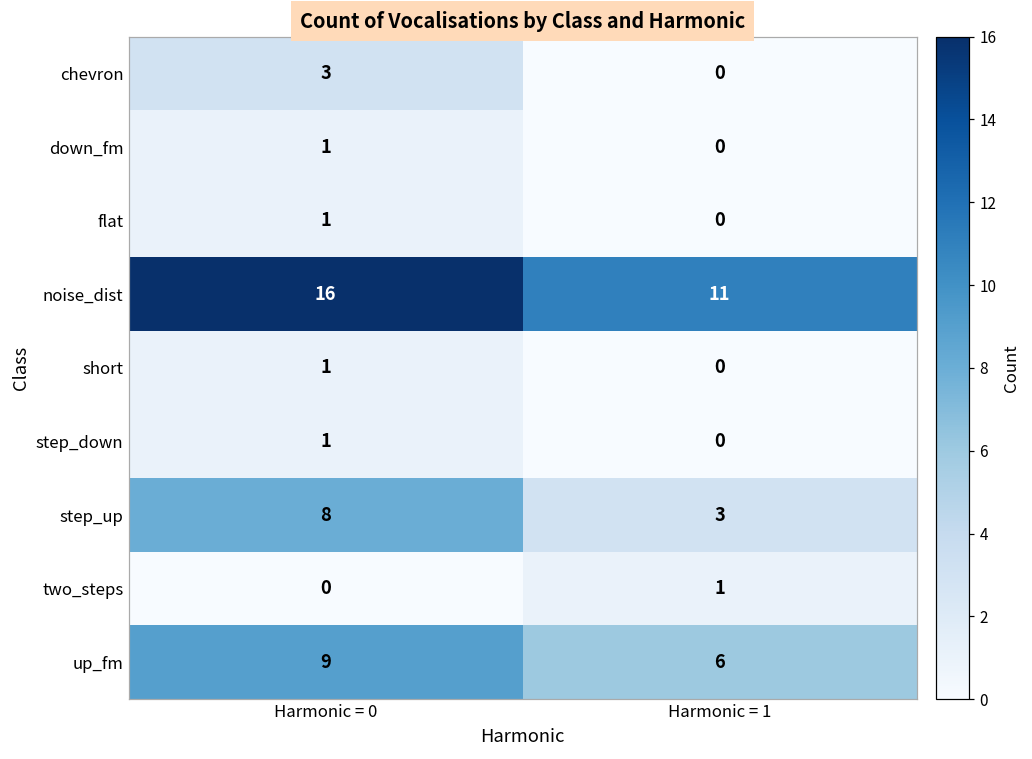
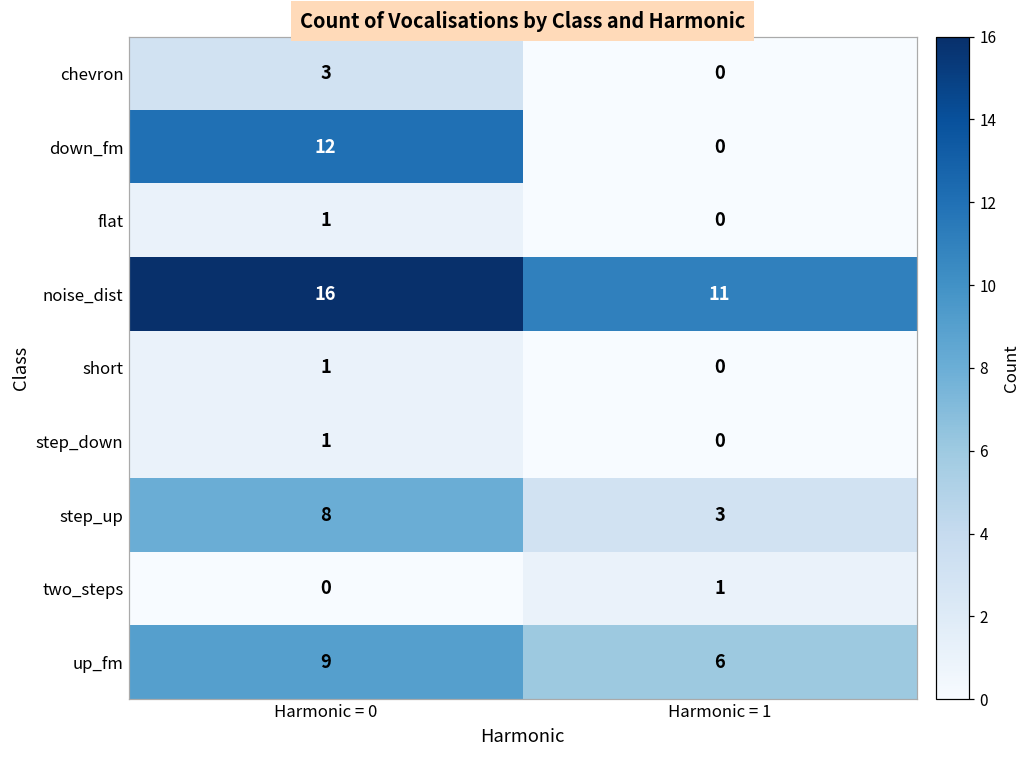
  {
    "chevron": {
      "Harmonic = 0": 3,
      "Harmonic = 1": 0
    },
    "down_fm": {
-     "Harmonic = 0": 1,
+     "Harmonic = 0": 12,
      "Harmonic = 1": 0
    },
    "flat": {
      "Harmonic = 0": 1,
      "Harmonic = 1": 0
    },
    "noise_dist": {
      "Harmonic = 0": 16,
      "Harmonic = 1": 11
    },
    "short": {
      "Harmonic = 0": 1,
      "Harmonic = 1": 0
    },
    "step_down": {
      "Harmonic = 0": 1,
      "Harmonic = 1": 0
    },
    "step_up": {
      "Harmonic = 0": 8,
      "Harmonic = 1": 3
    },
    "two_steps": {
      "Harmonic = 0": 0,
      "Harmonic = 1": 1
    },
    "up_fm": {
      "Harmonic = 0": 9,
      "Harmonic = 1": 6
    }
  }
